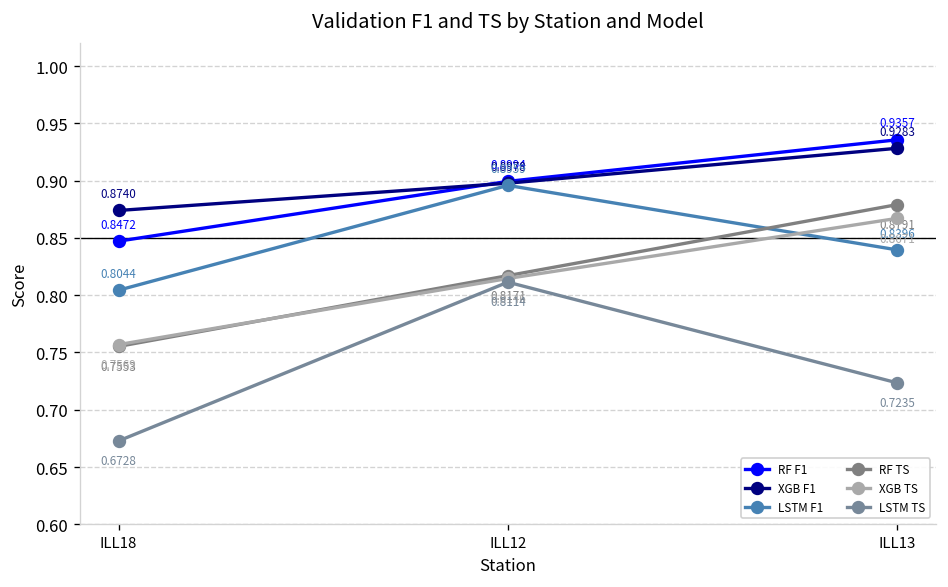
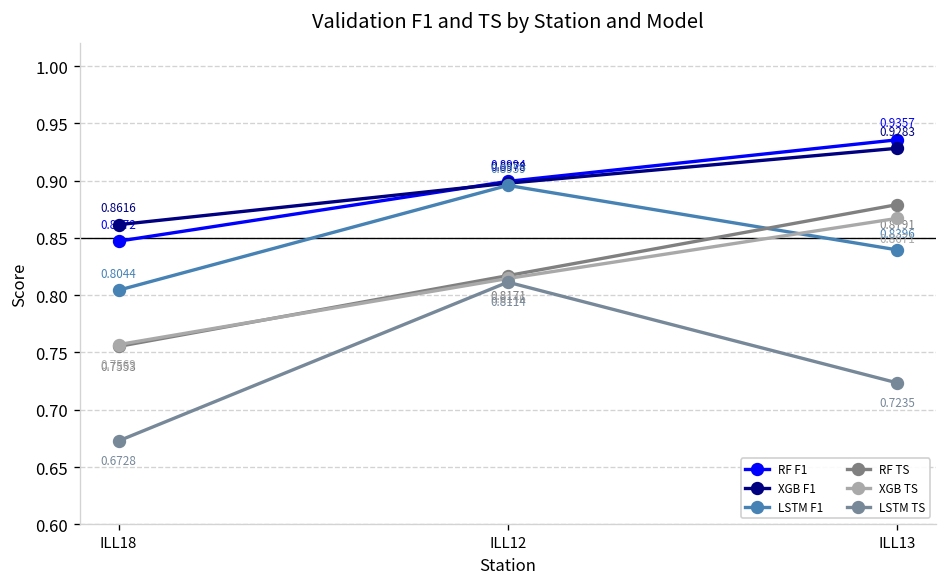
  {
    "XGB F1": {
-     "ILL18": 0.8740
+     "ILL18": 0.8616
    }
  }
